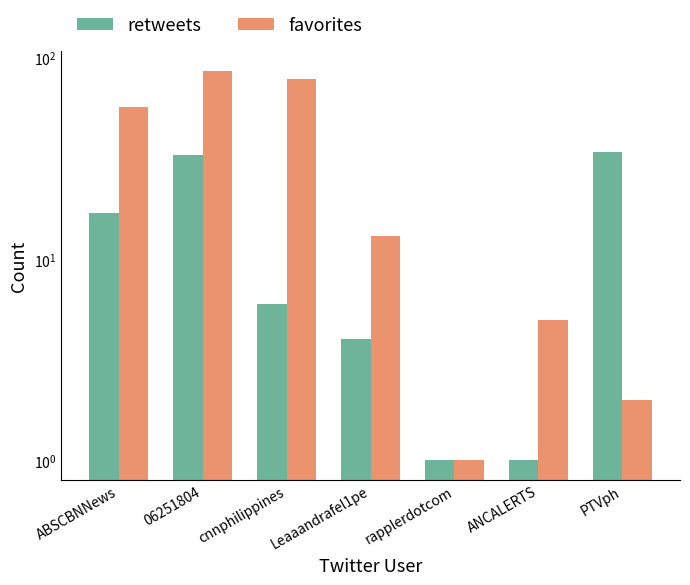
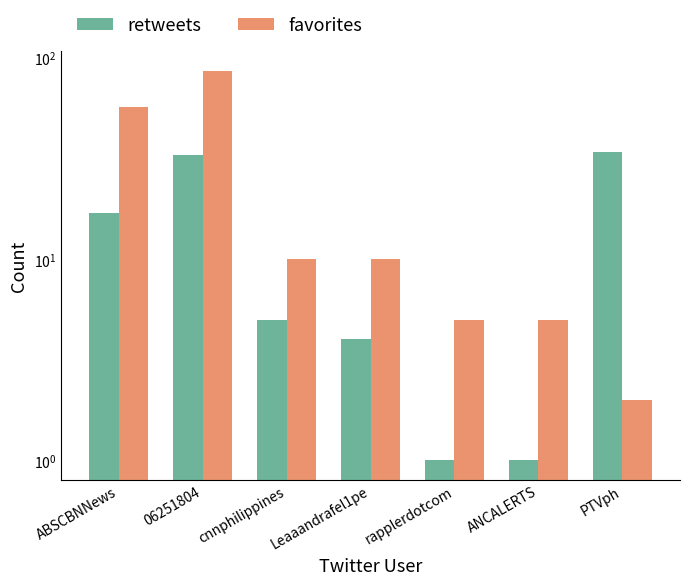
  {
    "retweets": {
      "ABSCBNNews": 17,
      "06251804": 33,
-     "cnnphilippines": 6,
+     "cnnphilippines": 5,
      "Leaaandrafel1pe": 4,
      "rapplerdotcom": 1,
      "ANCALERTS": 1,
      "PTVph": 34
    },
    "favorites": {
      "ABSCBNNews": 57,
      "06251804": 86,
-     "cnnphilippines": 78,
-     "Leaaandrafel1pe": 13,
-     "rapplerdotcom": 1,
+     "cnnphilippines": 10,
+     "Leaaandrafel1pe": 10,
+     "rapplerdotcom": 5,
      "ANCALERTS": 5,
      "PTVph": 2
    }
  }
